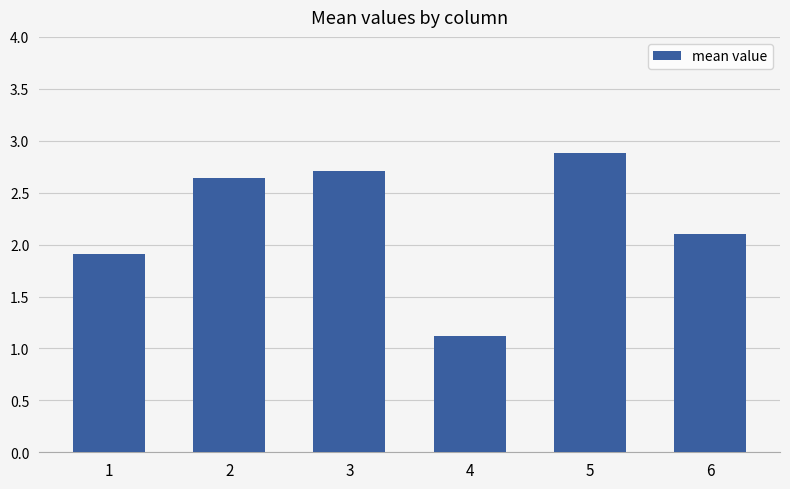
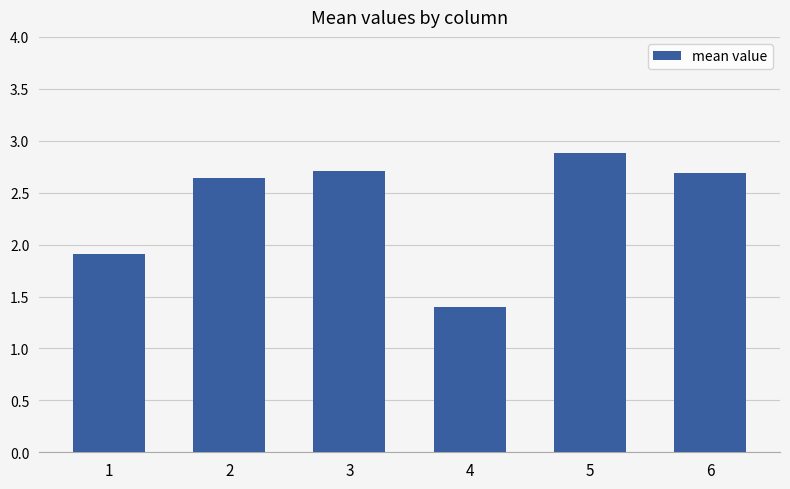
  {
    "1": 1.91,
    "2": 2.64,
    "3": 2.71,
-   "4": 1.12,
+   "4": 1.40,
    "5": 2.88,
-   "6": 2.10
+   "6": 2.69
  }
